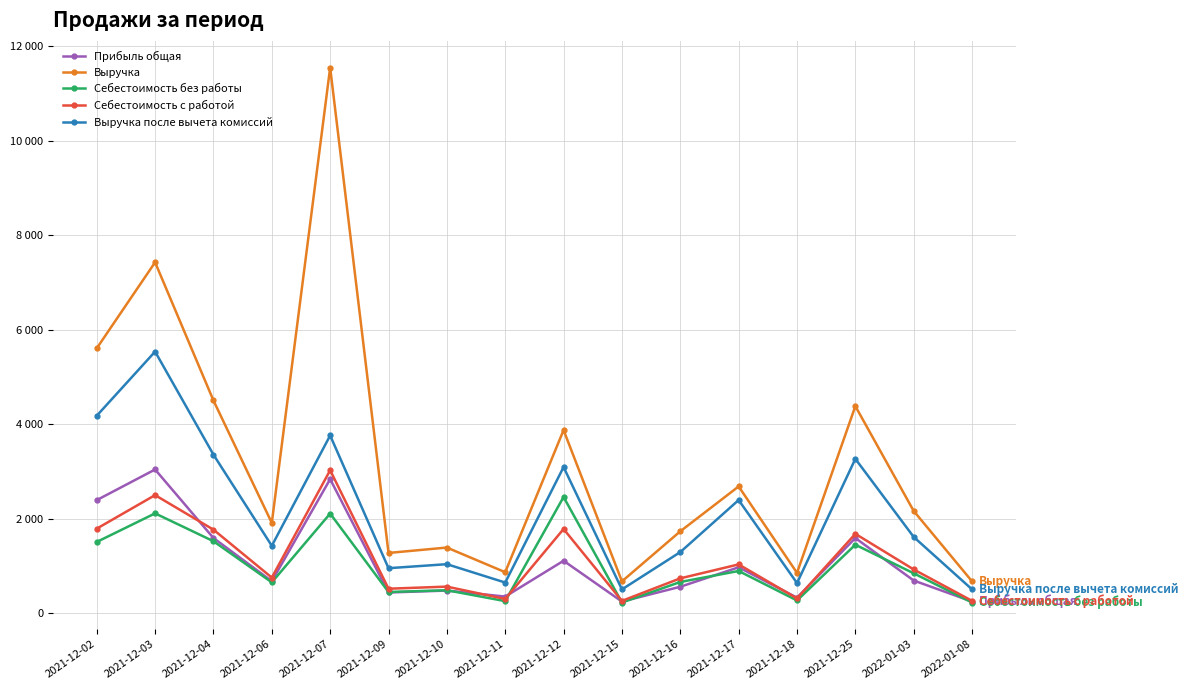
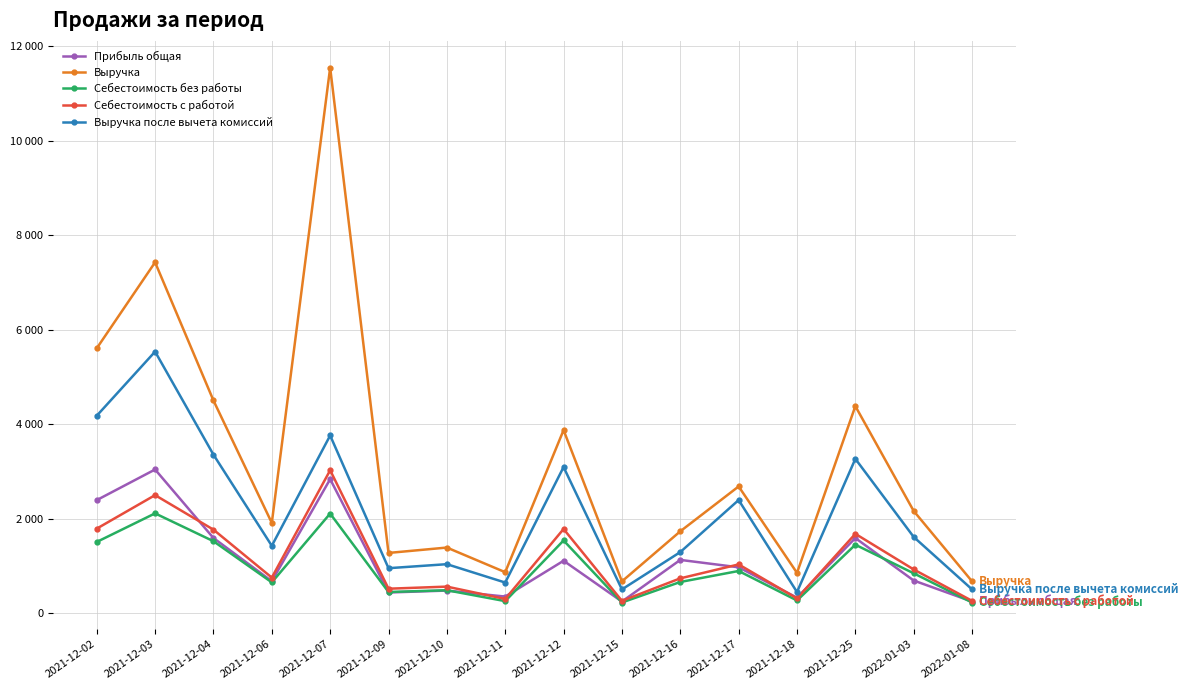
  {
    "Прибыль общая": {
      "2021-12-02": 2400,
      "2021-12-03": 3000,
      "2021-12-04": 1600,
      "2021-12-07": 2800,
      "2021-12-12": 1100,
-     "2021-12-16": 600,
+     "2021-12-16": 1100,
      "2021-12-17": 1000,
      "2021-12-25": 1600,
      "2022-01-03": 700
    },
    "Себестоимость без работы": {
      "2021-12-02": 1500,
      "2021-12-03": 2100,
      "2021-12-04": 1500,
      "2021-12-07": 2100,
-     "2021-12-12": 2500,
+     "2021-12-12": 1500,
      "2021-12-16": 700,
      "2021-12-17": 900,
      "2021-12-25": 1400,
      "2022-01-03": 800
    },
    "Выручка после вычета комиссий": {
      "2021-12-02": 4200,
      "2021-12-03": 5500,
      "2021-12-04": 3400,
      "2021-12-06": 1400,
      "2021-12-07": 3800,
      "2021-12-09": 900,
      "2021-12-10": 1000,
      "2021-12-11": 600,
      "2021-12-12": 3100,
      "2021-12-15": 500,
      "2021-12-16": 1300,
      "2021-12-17": 2400,
-     "2021-12-18": 600,
+     "2021-12-18": 400,
      "2021-12-25": 3300,
      "2022-01-03": 1600,
      "2022-01-08": 500
    }
  }
